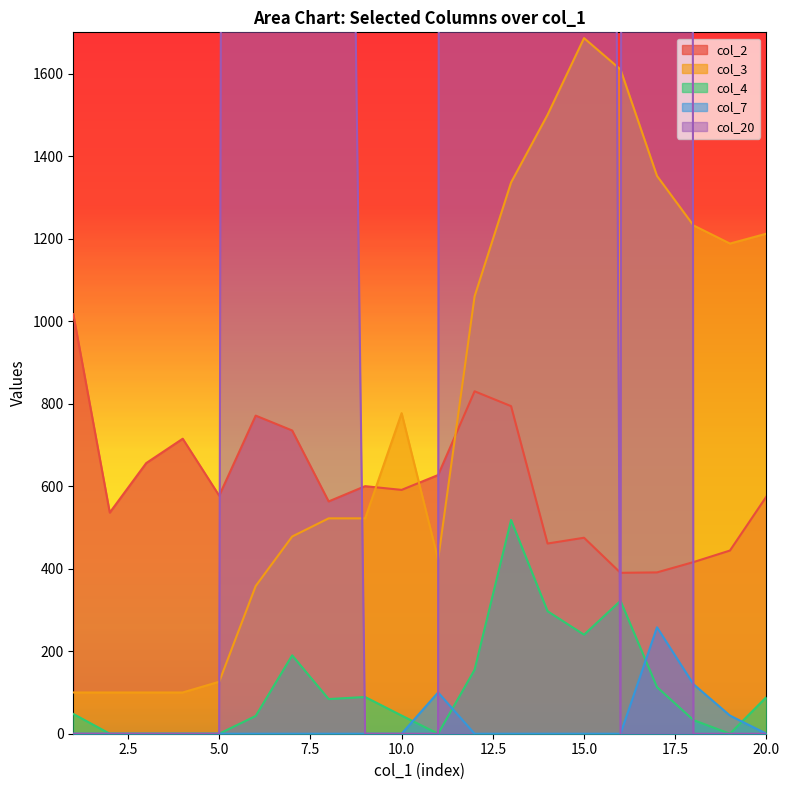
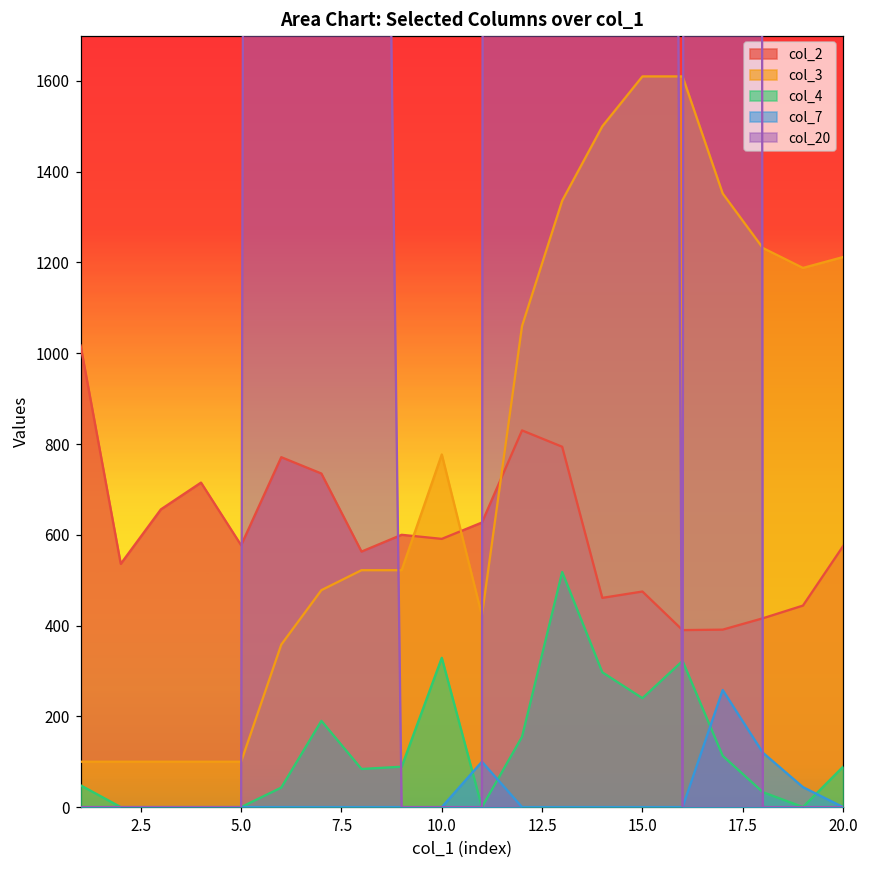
  {
    "col_2": {
      "5.0": 580,
      "10.0": 590,
      "15.0": 480,
      "20.0": 580
    },
    "col_3": {
-     "5.0": 130,
+     "5.0": 100,
      "10.0": 780,
-     "15.0": 1690,
+     "15.0": 1610,
      "20.0": 1210
    },
    "col_4": {
-     "10.0": 40,
+     "10.0": 330,
      "15.0": 240,
      "20.0": 90
    },
    "col_7": {
      "15.0": 0
    }
  }
